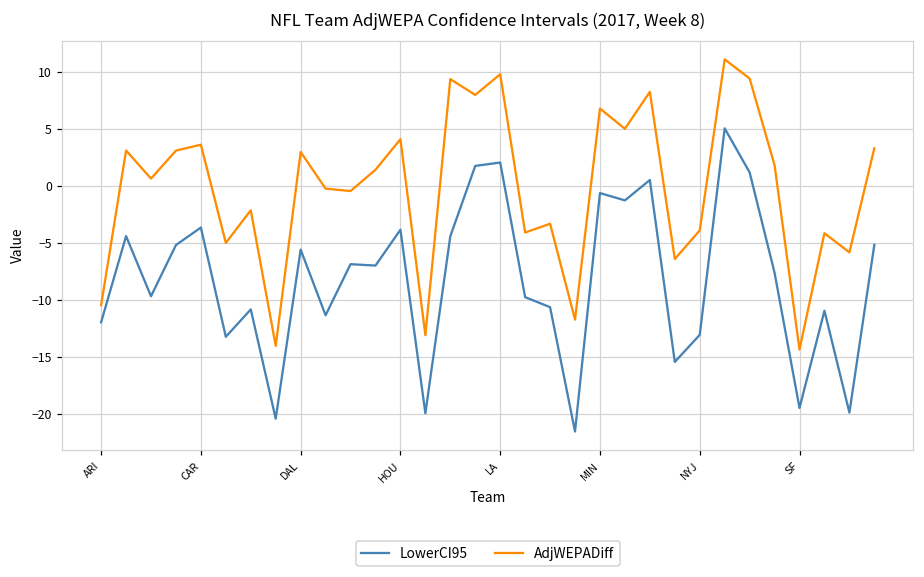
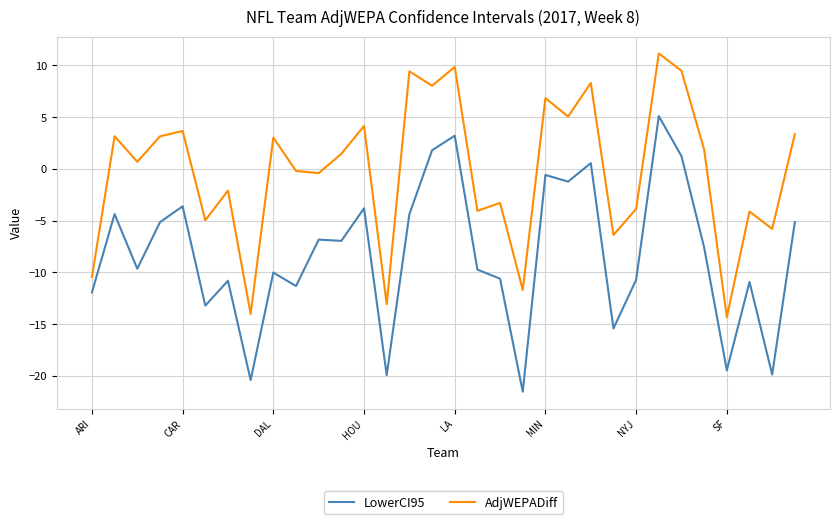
  {
    "LowerCI95": {
      "ARI": -11.9,
      "CAR": -3.6,
-     "DAL": -5.6,
+     "DAL": -10.0,
      "HOU": -3.8,
-     "LA": 2.1,
+     "LA": 3.2,
      "MIN": -0.6,
-     "NYJ": -13.0,
+     "NYJ": -10.7,
      "SF": -19.5
    },
    "AdjWEPADiff": {
      "ARI": -10.4,
      "CAR": 3.7,
      "DAL": 3.0,
      "HOU": 4.1,
      "LA": 9.8,
      "MIN": 6.8,
      "NYJ": -3.9,
      "SF": -14.3
    }
  }
